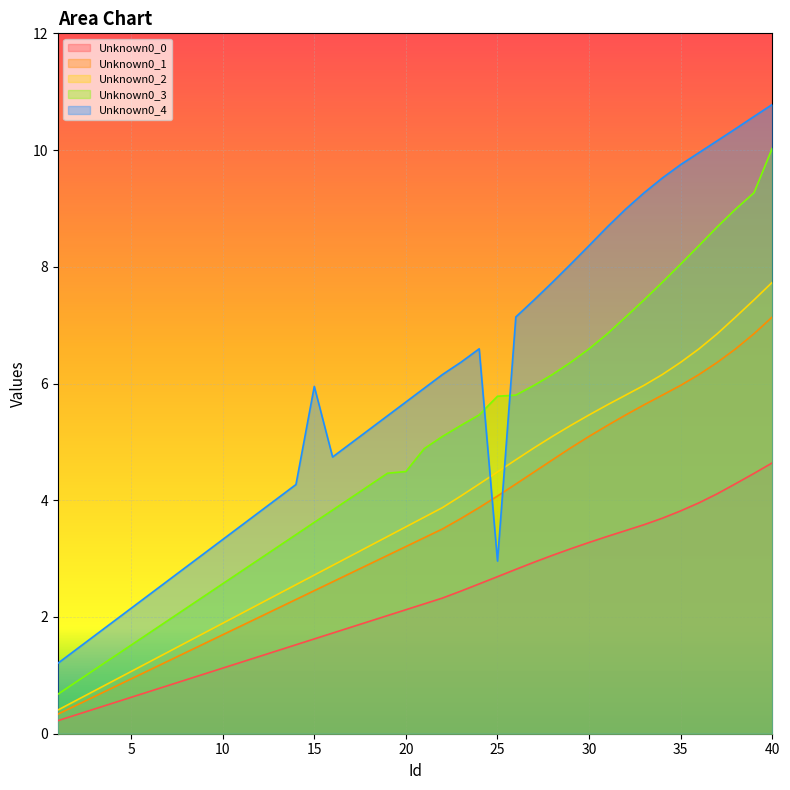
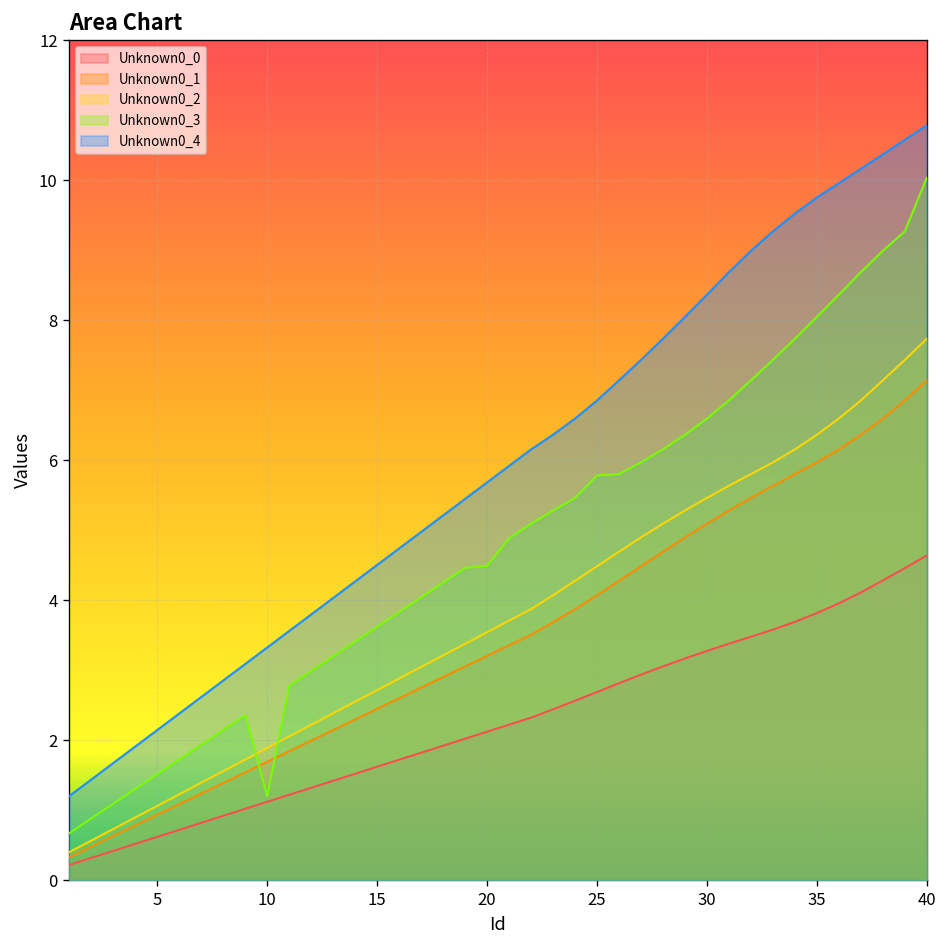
  {
    "Unknown0_3": {
      "5": 1.5,
-     "10": 2.6,
+     "10": 1.2,
      "15": 3.6,
      "20": 4.5,
      "25": 5.8,
      "30": 6.6,
      "35": 8.0,
      "40": 10.0
    },
    "Unknown0_4": {
      "5": 2.1,
      "10": 3.3,
-     "15": 6.0,
+     "15": 4.5,
      "20": 5.7,
-     "25": 3.0,
+     "25": 6.9,
      "30": 8.4,
      "35": 9.8,
      "40": 10.8
    }
  }
